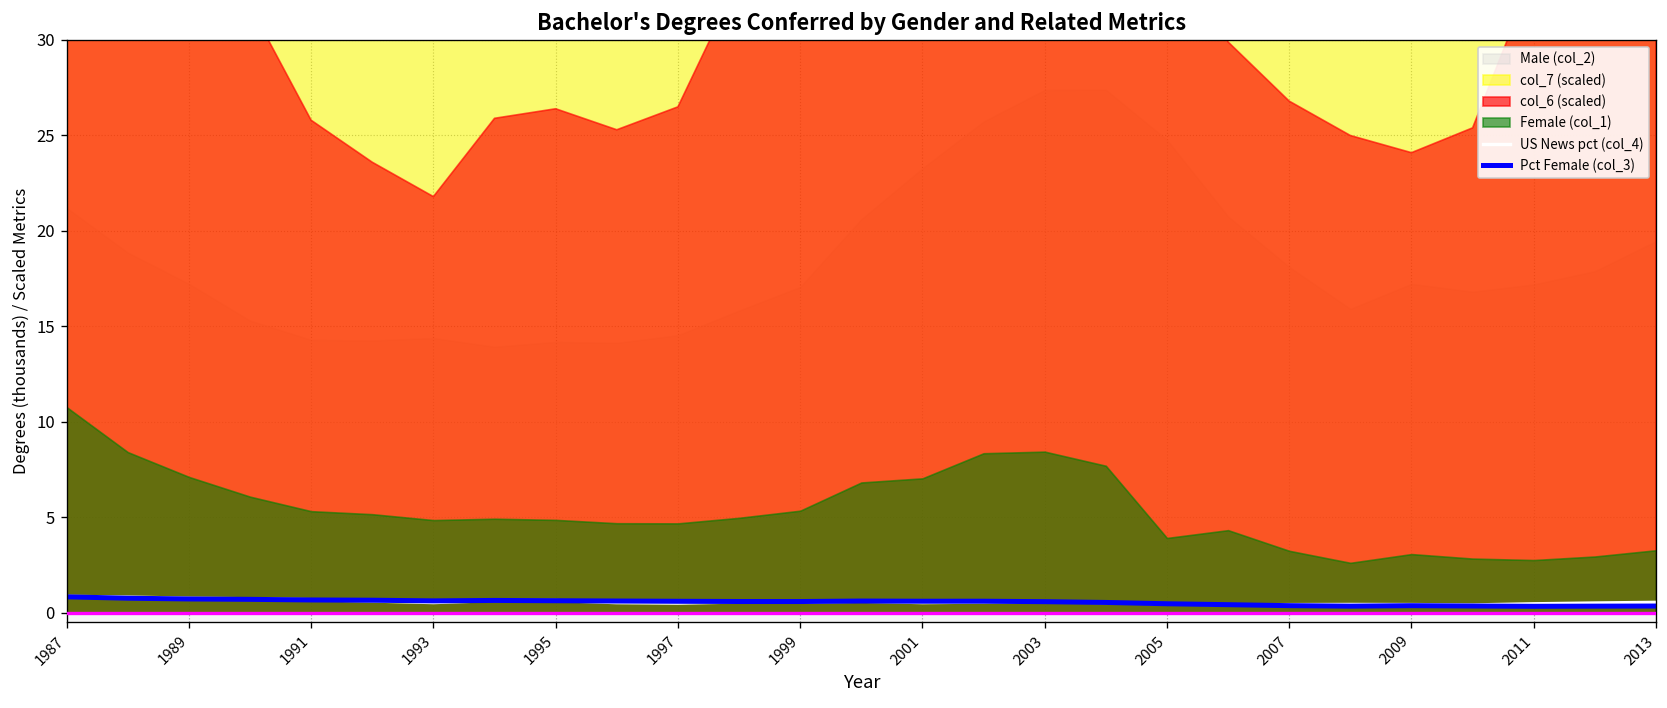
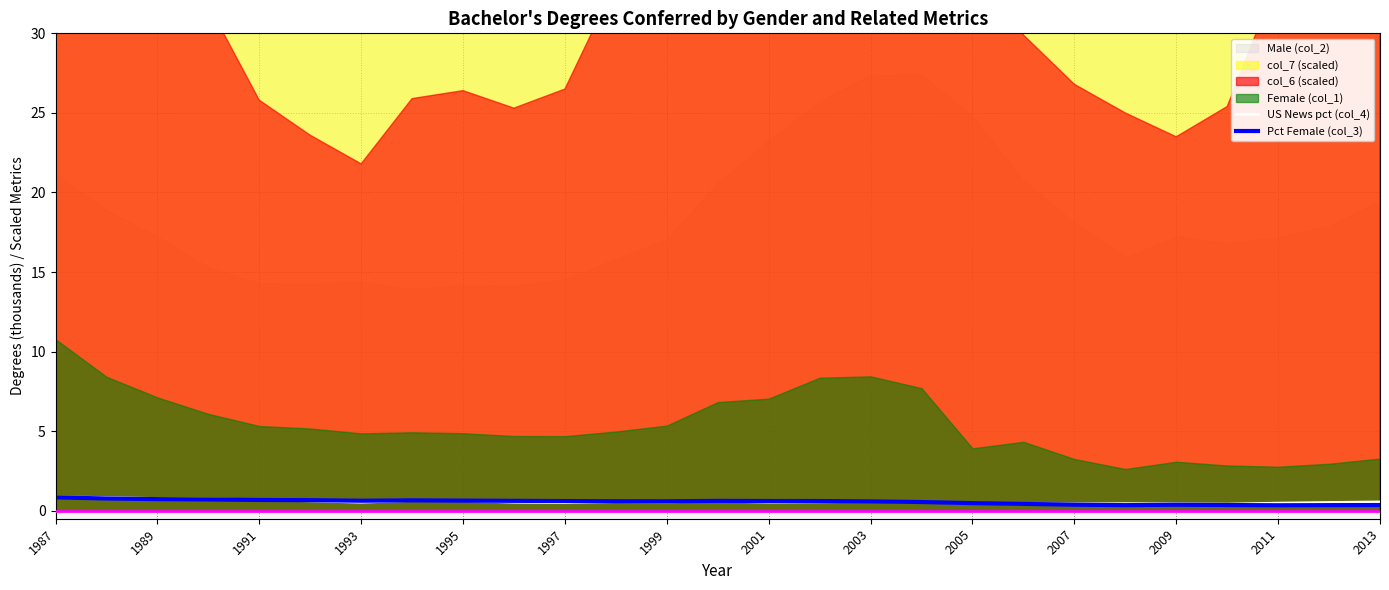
  {
    "Pct Female (col_3)": {
      "2013": 0.4
    },
    "col_6 (scaled)": {
      "1991": 25.8,
      "1993": 21.8,
      "1995": 26.4,
      "1997": 26.5,
      "2007": 26.8,
-     "2009": 24.1
+     "2009": 23.5
    },
    "Female (col_1)": {
      "1987": 10.8,
      "1989": 7.1,
      "1991": 5.3,
      "1993": 4.9,
      "1995": 4.9,
      "1997": 4.7,
      "1999": 5.4,
      "2001": 7.0,
      "2003": 8.4,
      "2005": 3.9,
      "2007": 3.3,
      "2009": 3.1,
      "2011": 2.8,
      "2013": 3.3
    }
  }
